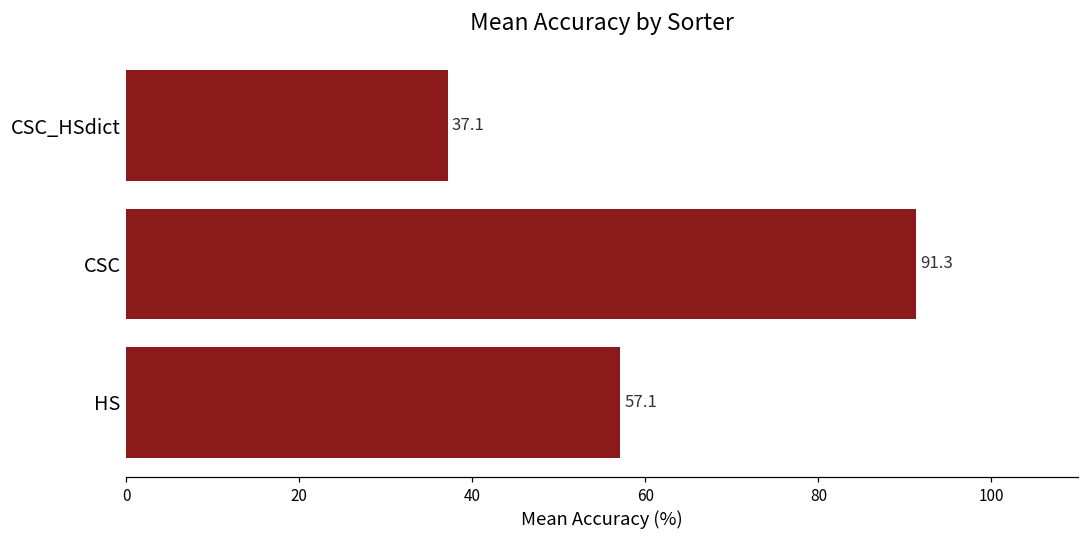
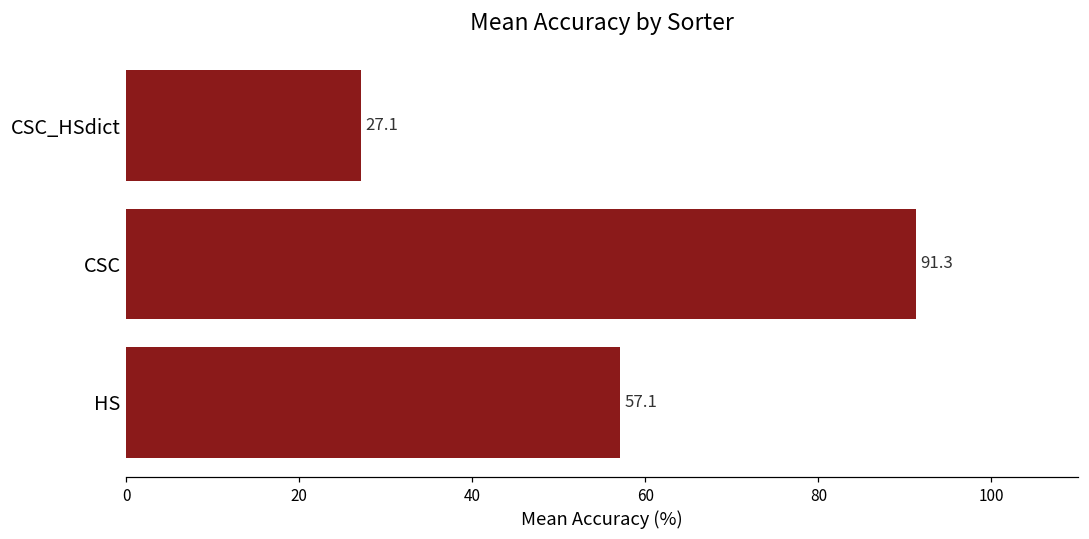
  {
-   "CSC_HSdict": 37.1,
+   "CSC_HSdict": 27.1,
    "CSC": 91.3,
    "HS": 57.1
  }
